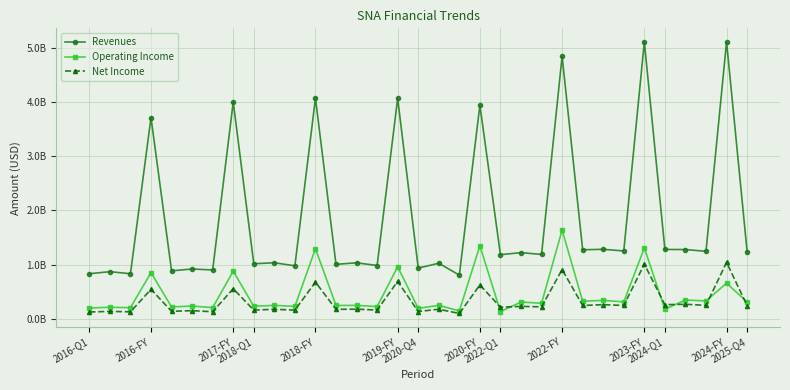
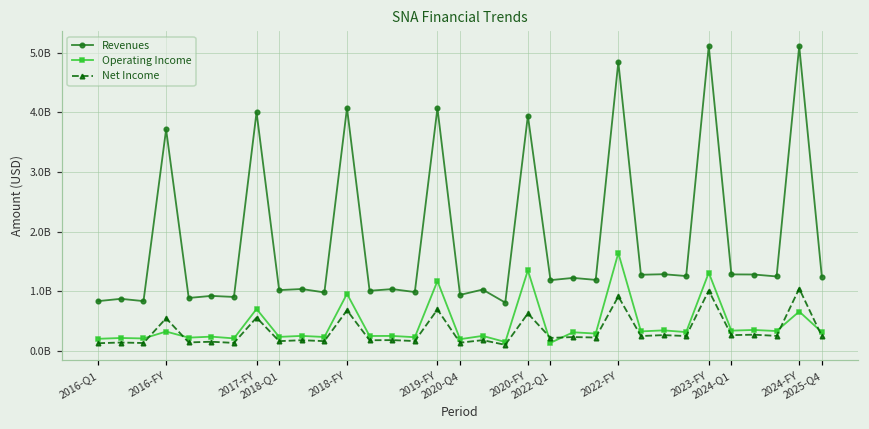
  {
    "Operating Income": {
      "2016-Q1": 200000000,
-     "2016-FY": 900000000,
-     "2017-FY": 900000000,
+     "2016-FY": 300000000,
+     "2017-FY": 700000000,
      "2018-Q1": 200000000,
-     "2018-FY": 1300000000,
-     "2019-FY": 1000000000,
+     "2018-FY": 1000000000,
+     "2019-FY": 1200000000,
      "2020-Q4": 200000000,
      "2020-FY": 1400000000,
      "2022-Q1": 100000000,
      "2022-FY": 1600000000,
      "2023-FY": 1300000000,
-     "2024-Q1": 200000000,
+     "2024-Q1": 300000000,
      "2024-FY": 700000000,
      "2025-Q4": 300000000
    }
  }
